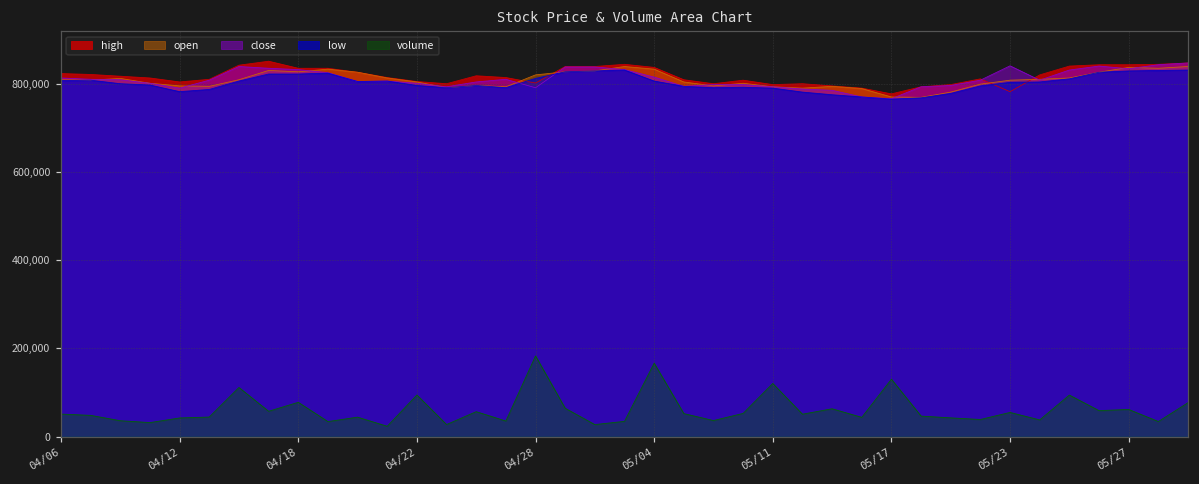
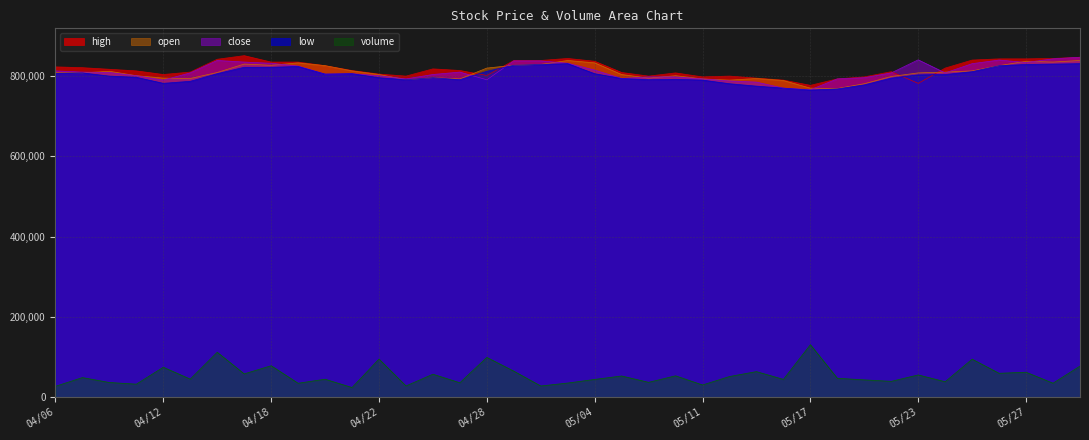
  {
    "high": {
      "04/06": "820,000",
      "04/12": "800,000",
      "04/28": "800,000",
      "05/17": "780,000",
      "05/23": "780,000"
    },
    "open": {
      "04/28": "820,000"
    },
    "close": {
      "04/28": "790,000",
      "05/04": "820,000",
      "05/23": "840,000"
    },
    "low": {
      "04/12": "780,000",
      "04/28": "810,000",
      "05/04": "810,000"
    },
    "volume": {
-     "04/06": "50,000",
-     "04/12": "40,000",
+     "04/06": "30,000",
+     "04/12": "70,000",
      "04/18": "80,000",
      "04/22": "90,000",
-     "04/28": "180,000",
-     "05/04": "170,000",
-     "05/11": "120,000",
+     "04/28": "100,000",
+     "05/04": "40,000",
+     "05/11": "30,000",
      "05/17": "130,000",
      "05/23": "50,000",
      "05/27": "60,000"
    }
  }
